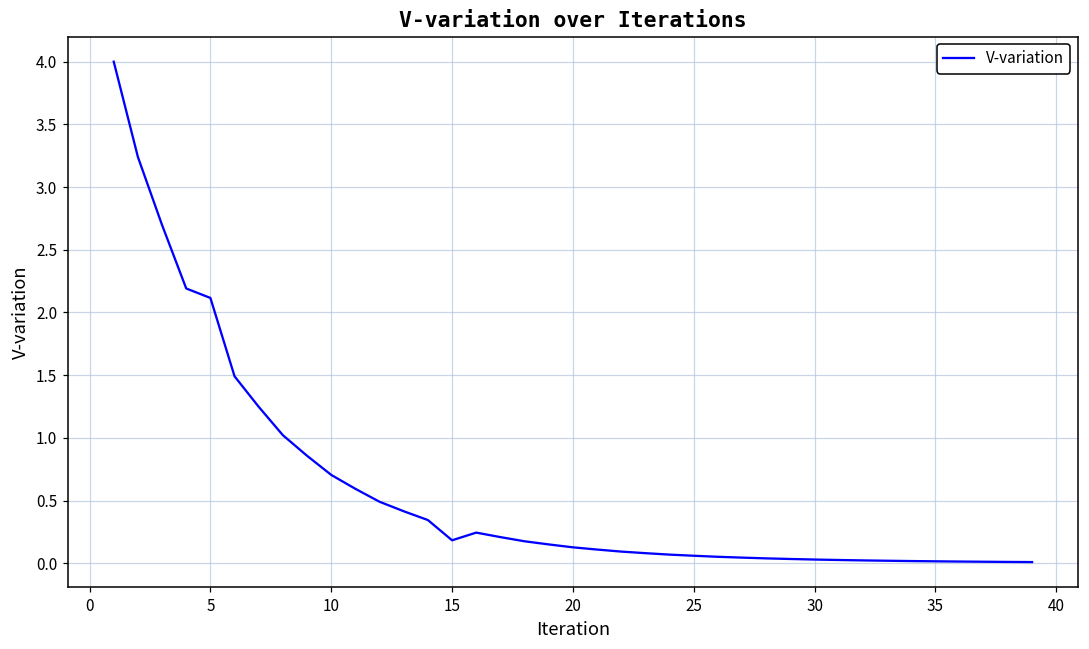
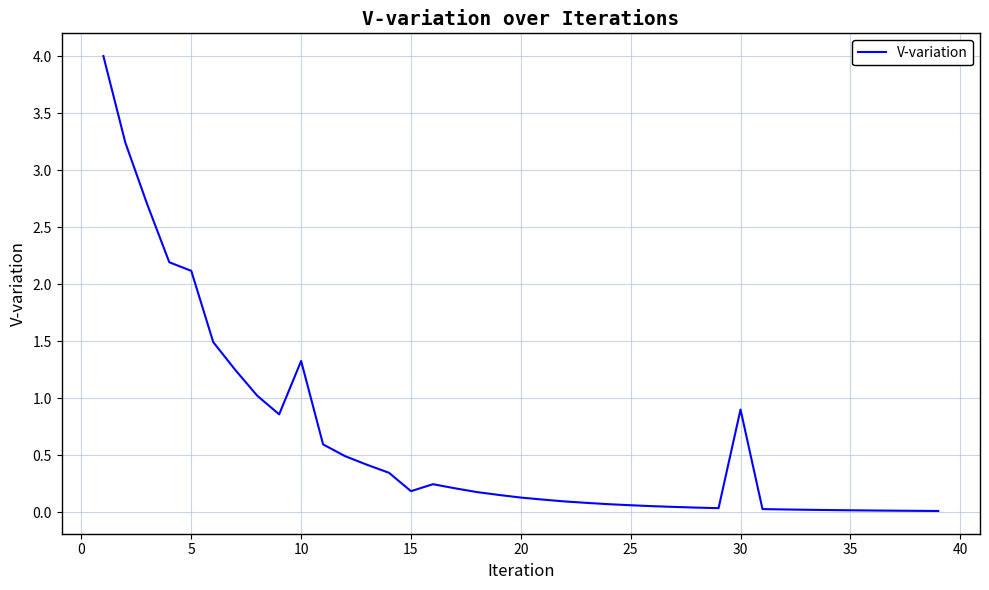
  {
    "5": 2.12,
-   "10": 0.70,
+   "10": 1.33,
    "15": 0.18,
    "20": 0.13,
    "25": 0.06,
-   "30": 0.03,
+   "30": 0.90,
    "35": 0.02
  }
